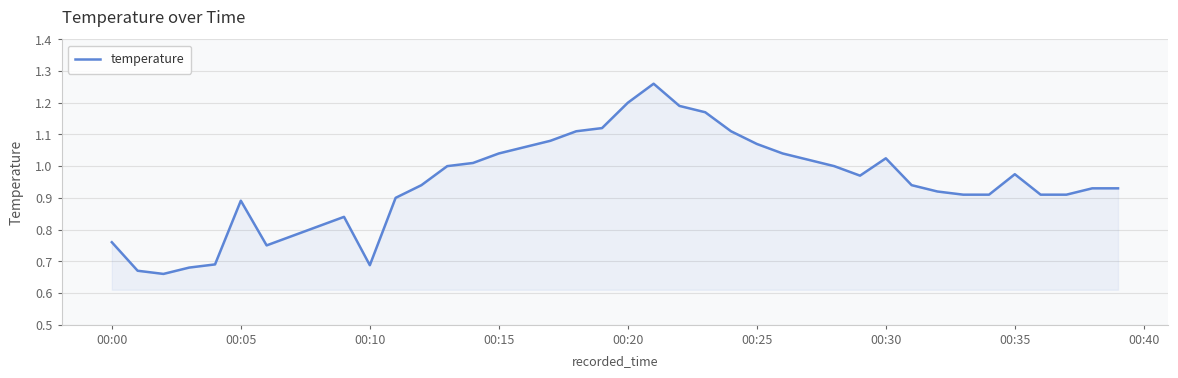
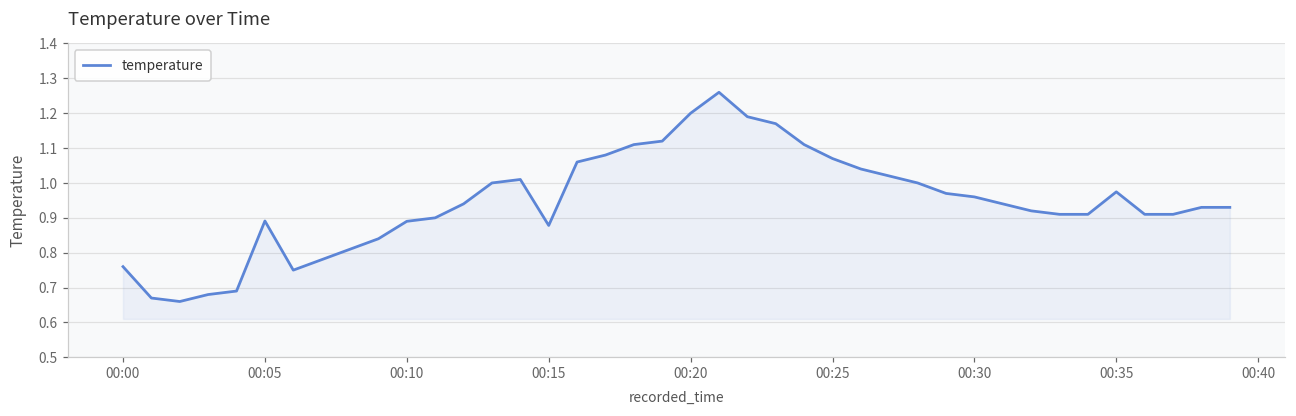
  {
    "00:00": 0.76,
    "00:05": 0.89,
-   "00:10": 0.69,
-   "00:15": 1.04,
+   "00:10": 0.89,
+   "00:15": 0.88,
    "00:20": 1.20,
    "00:25": 1.07,
-   "00:30": 1.02,
+   "00:30": 0.96,
    "00:35": 0.97
  }
